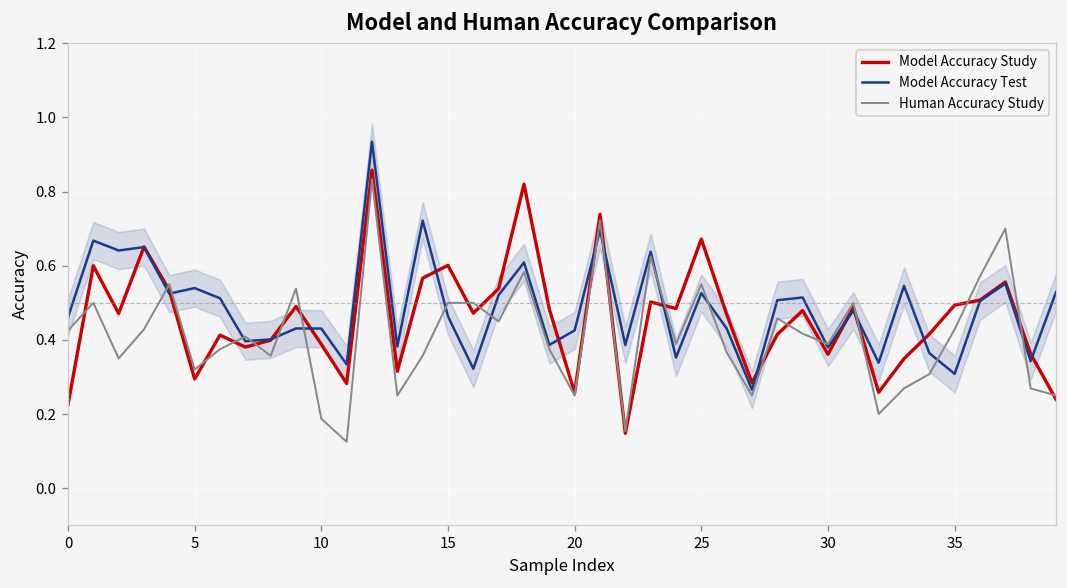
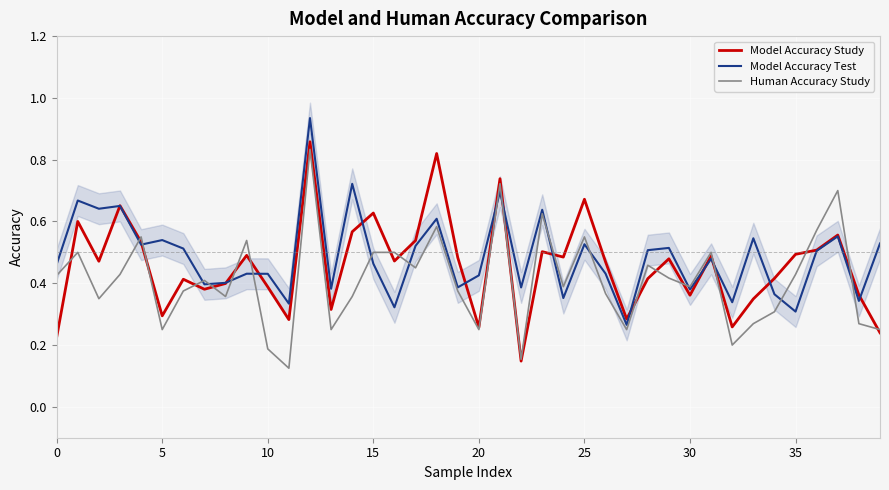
  {
    "Model Accuracy Study": {
      "0": 0.22,
      "5": 0.29,
      "10": 0.39,
-     "15": 0.60,
+     "15": 0.63,
      "25": 0.67,
      "30": 0.36,
      "35": 0.49
    },
    "Human Accuracy Study": {
      "0": 0.43,
-     "5": 0.32,
+     "5": 0.25,
      "10": 0.19,
      "15": 0.50,
      "25": 0.55,
      "30": 0.39,
      "35": 0.43
    }
  }
